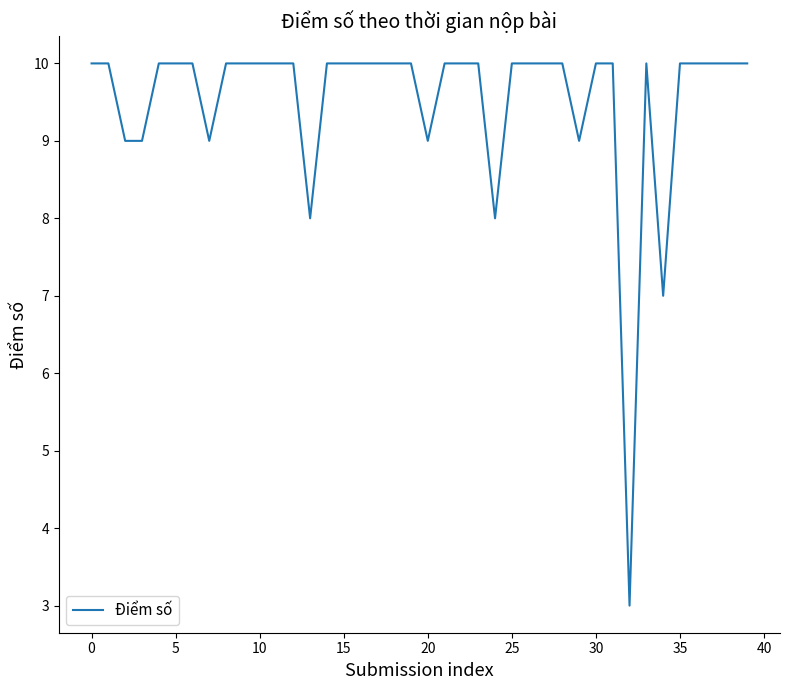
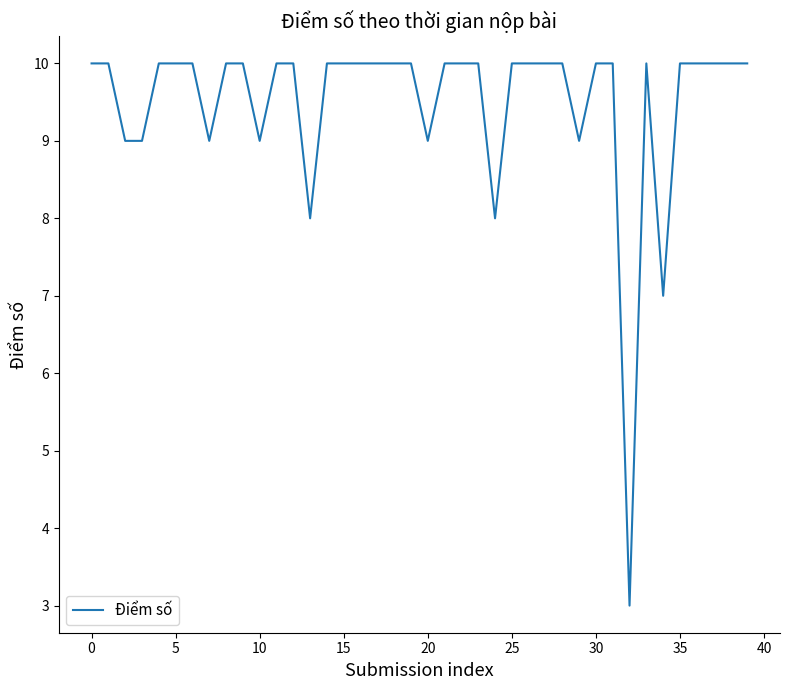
  {
    "0": 10,
    "5": 10,
-   "10": 10,
+   "10": 9,
    "15": 10,
    "20": 9,
    "25": 10,
    "30": 10,
    "35": 10
  }
